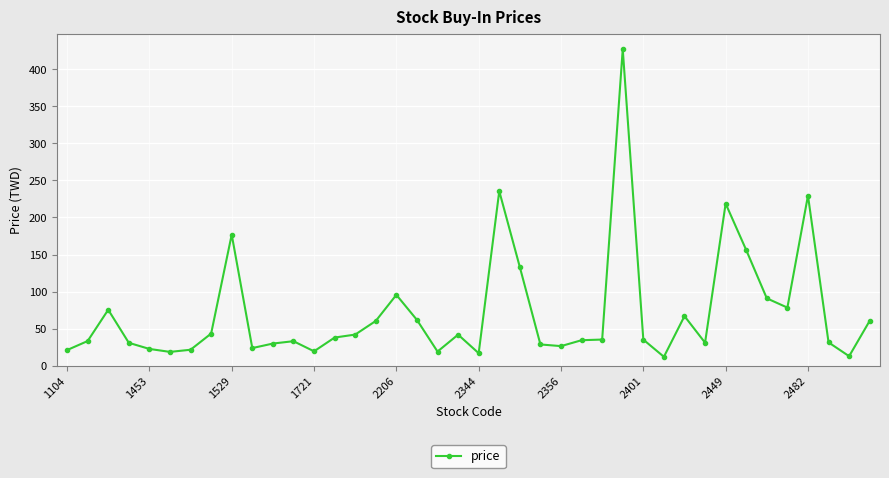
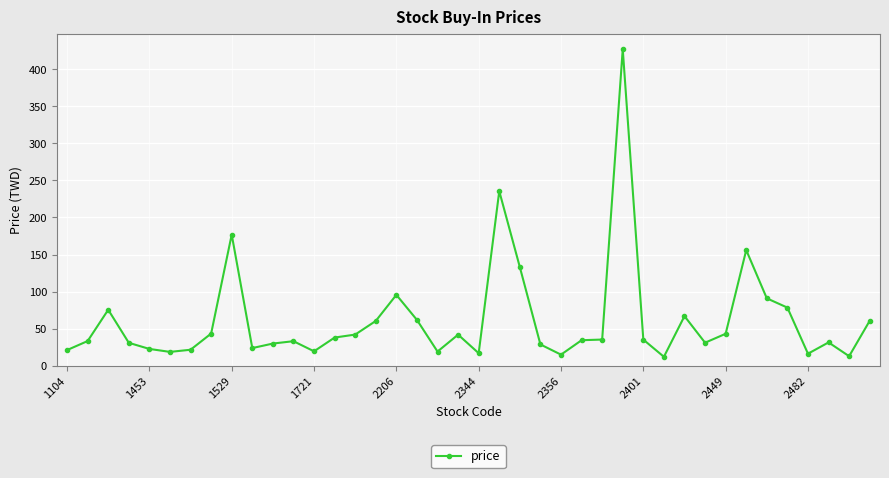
  {
    "1104": 20,
    "1453": 20,
    "1529": 180,
    "1721": 20,
    "2206": 100,
    "2344": 20,
-   "2356": 30,
+   "2356": 10,
    "2401": 40,
-   "2449": 220,
-   "2482": 230
+   "2449": 40,
+   "2482": 20
  }
